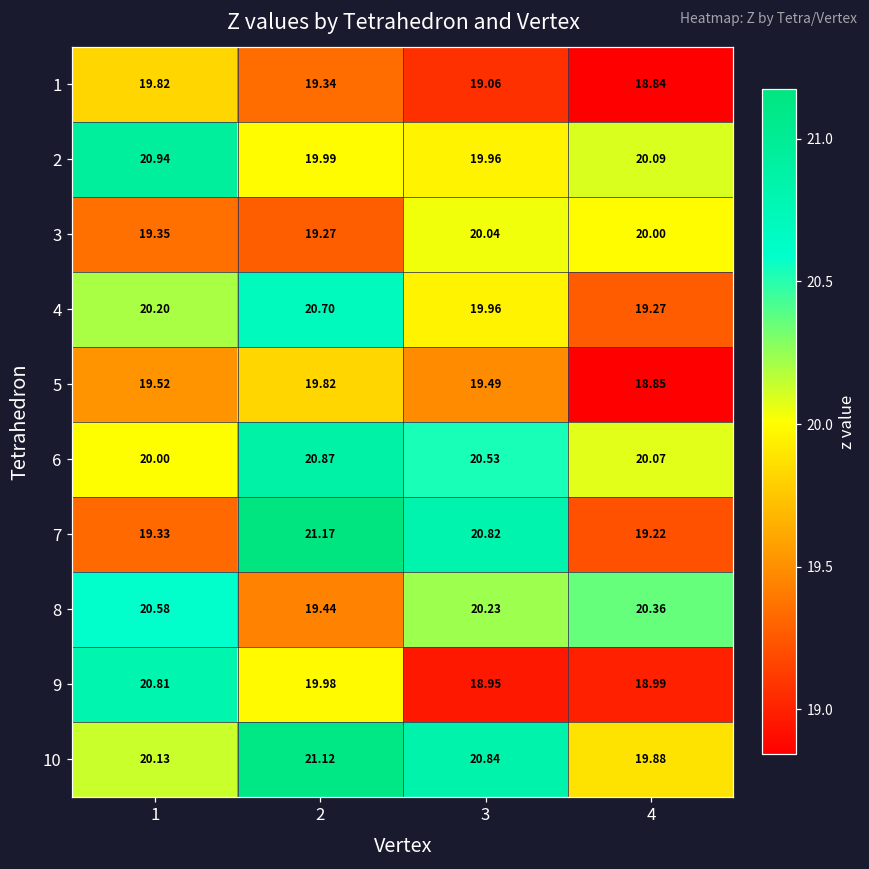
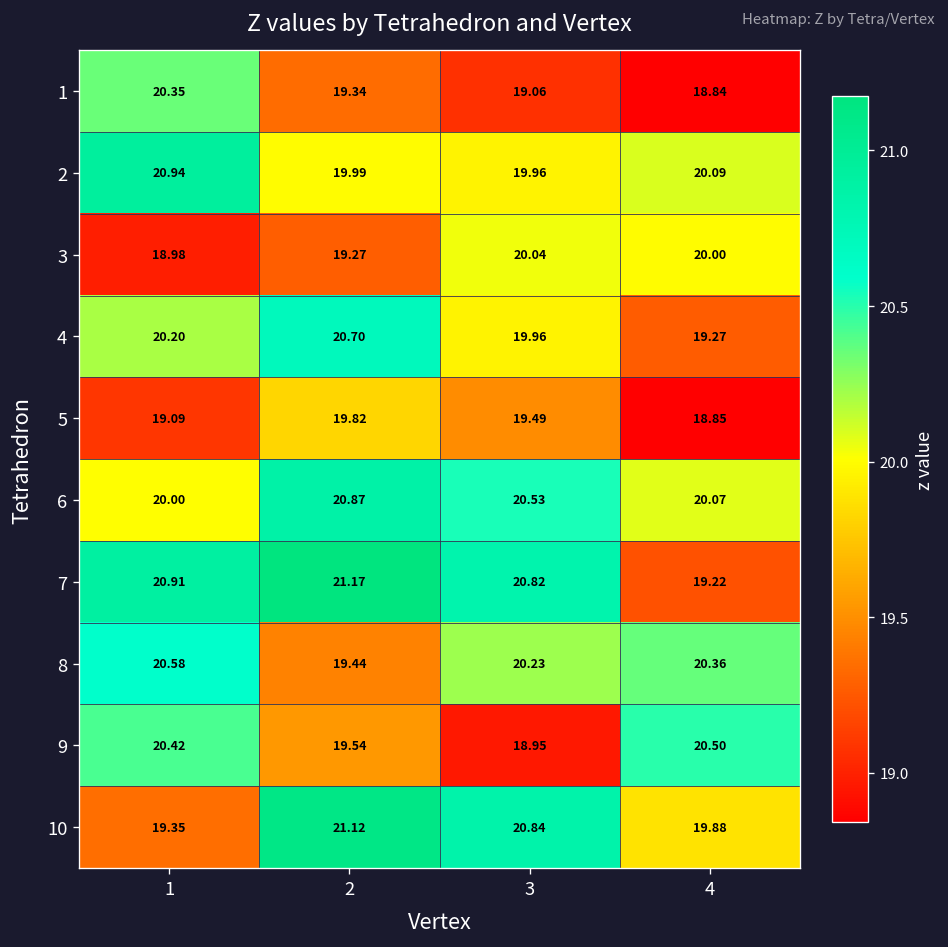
  {
    "1": {
-     "1": 19.82,
+     "1": 20.35,
      "2": 19.34,
      "3": 19.06,
      "4": 18.84
    },
    "2": {
      "1": 20.94,
      "2": 19.99,
      "3": 19.96,
      "4": 20.09
    },
    "3": {
-     "1": 19.35,
+     "1": 18.98,
      "2": 19.27,
      "3": 20.04,
      "4": 20.00
    },
    "4": {
      "1": 20.20,
      "2": 20.70,
      "3": 19.96,
      "4": 19.27
    },
    "5": {
-     "1": 19.52,
+     "1": 19.09,
      "2": 19.82,
      "3": 19.49,
      "4": 18.85
    },
    "6": {
      "1": 20.00,
      "2": 20.87,
      "3": 20.53,
      "4": 20.07
    },
    "7": {
-     "1": 19.33,
+     "1": 20.91,
      "2": 21.17,
      "3": 20.82,
      "4": 19.22
    },
    "8": {
      "1": 20.58,
      "2": 19.44,
      "3": 20.23,
      "4": 20.36
    },
    "9": {
-     "1": 20.81,
-     "2": 19.98,
+     "1": 20.42,
+     "2": 19.54,
      "3": 18.95,
-     "4": 18.99
+     "4": 20.50
    },
    "10": {
-     "1": 20.13,
+     "1": 19.35,
      "2": 21.12,
      "3": 20.84,
      "4": 19.88
    }
  }
